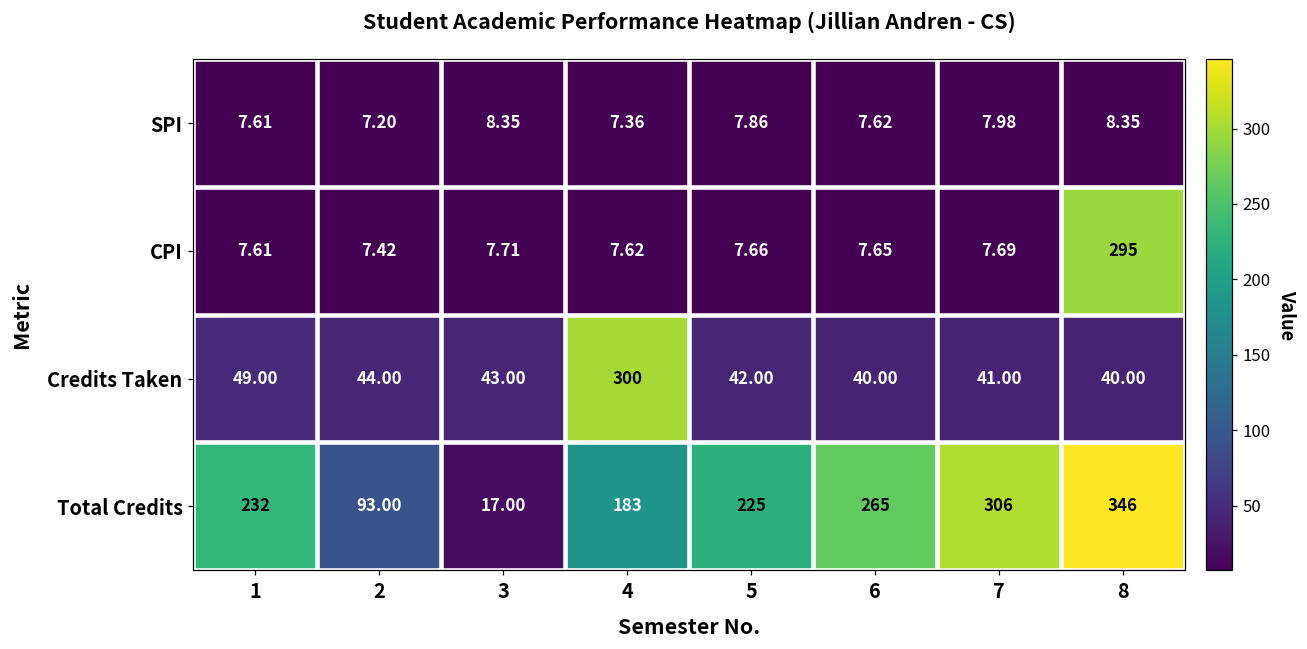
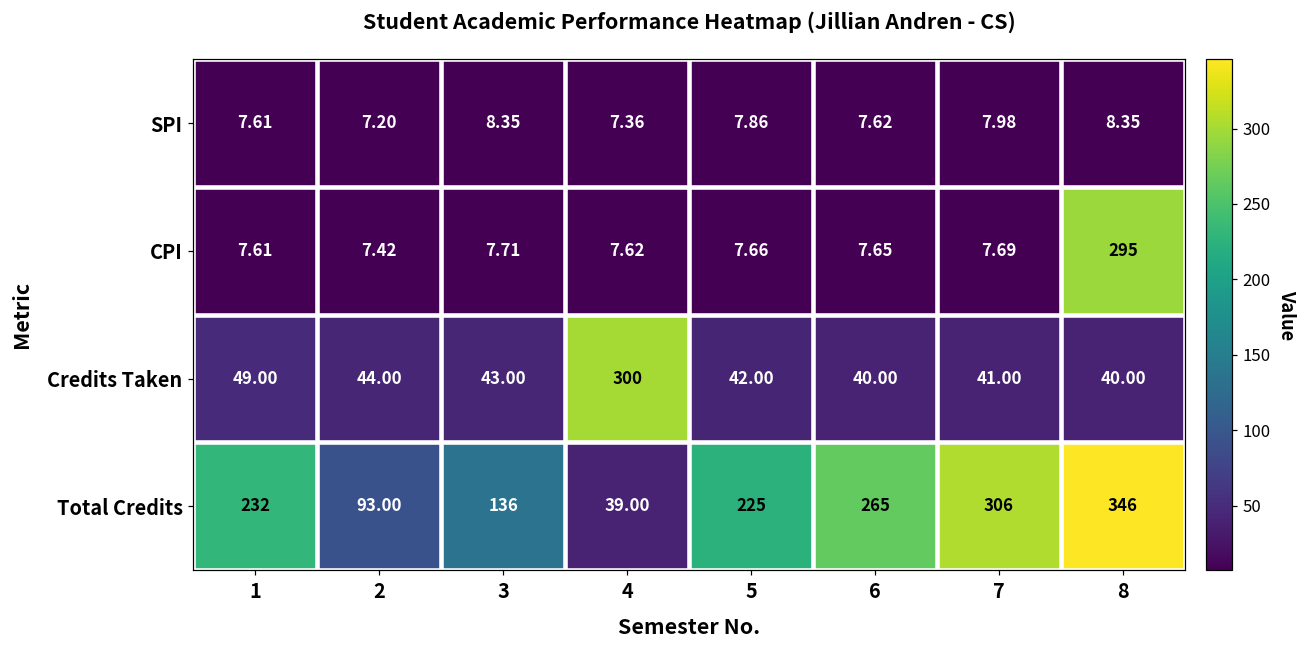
  {
    "SPI": {
      "1": 7.61,
      "2": 7.20,
      "3": 8.35,
      "4": 7.36,
      "5": 7.86,
      "6": 7.62,
      "7": 7.98,
      "8": 8.35
    },
    "CPI": {
      "1": 7.61,
      "2": 7.42,
      "3": 7.71,
      "4": 7.62,
      "5": 7.66,
      "6": 7.65,
      "7": 7.69,
      "8": 295
    },
    "Credits Taken": {
      "1": 49.00,
      "2": 44.00,
      "3": 43.00,
      "4": 300,
      "5": 42.00,
      "6": 40.00,
      "7": 41.00,
      "8": 40.00
    },
    "Total Credits": {
      "1": 232,
      "2": 93.00,
-     "3": 17.00,
-     "4": 183,
+     "3": 136,
+     "4": 39.00,
      "5": 225,
      "6": 265,
      "7": 306,
      "8": 346
    }
  }
